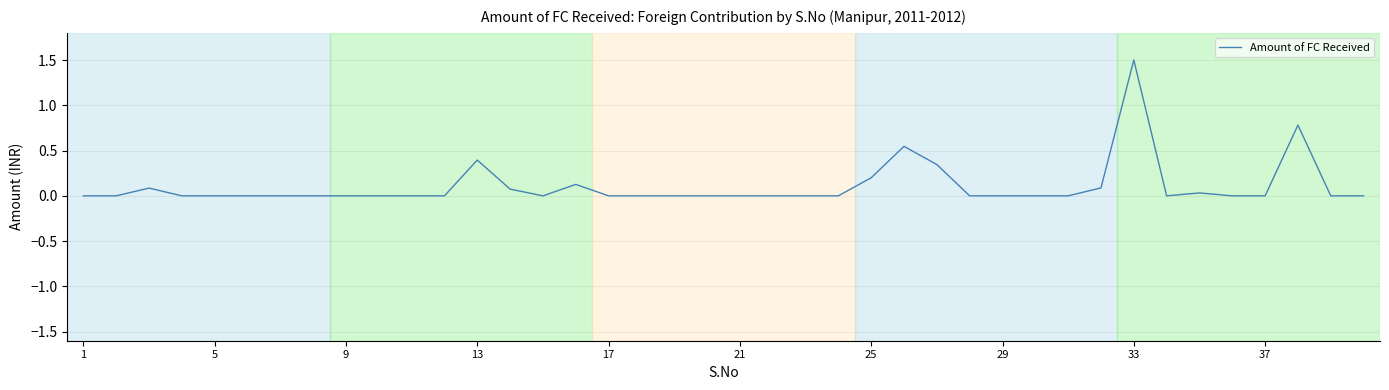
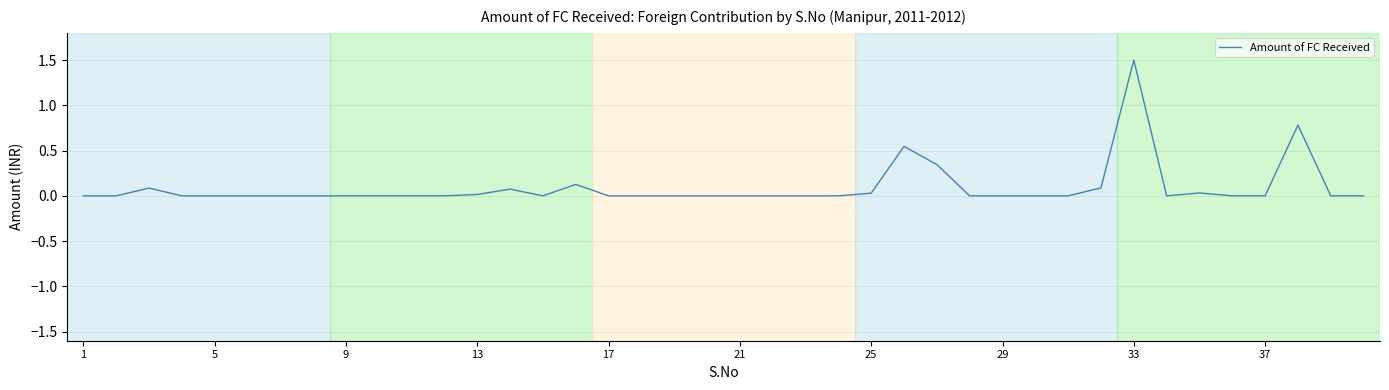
  {
    "1": 0.0,
    "5": 0.0,
    "9": 0.0,
-   "13": 0.4,
+   "13": 0.0,
    "17": 0.0,
    "21": 0.0,
-   "25": 0.2,
+   "25": 0.0,
    "29": 0.0,
    "33": 1.5,
    "37": 0.0
  }
